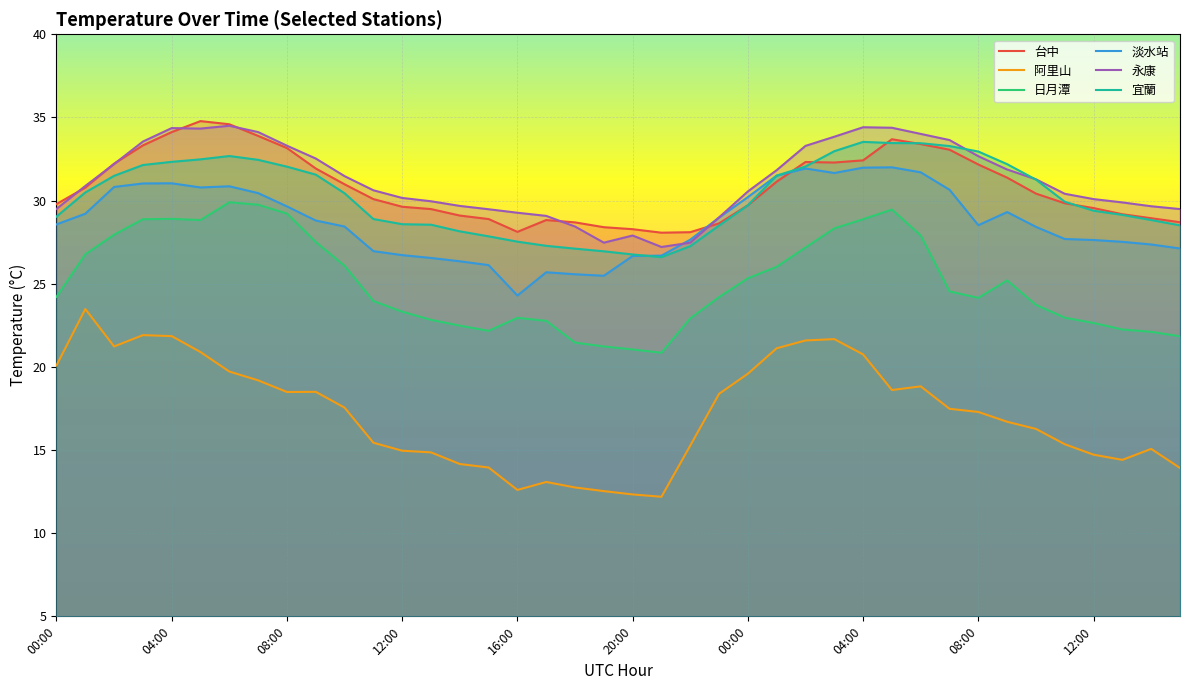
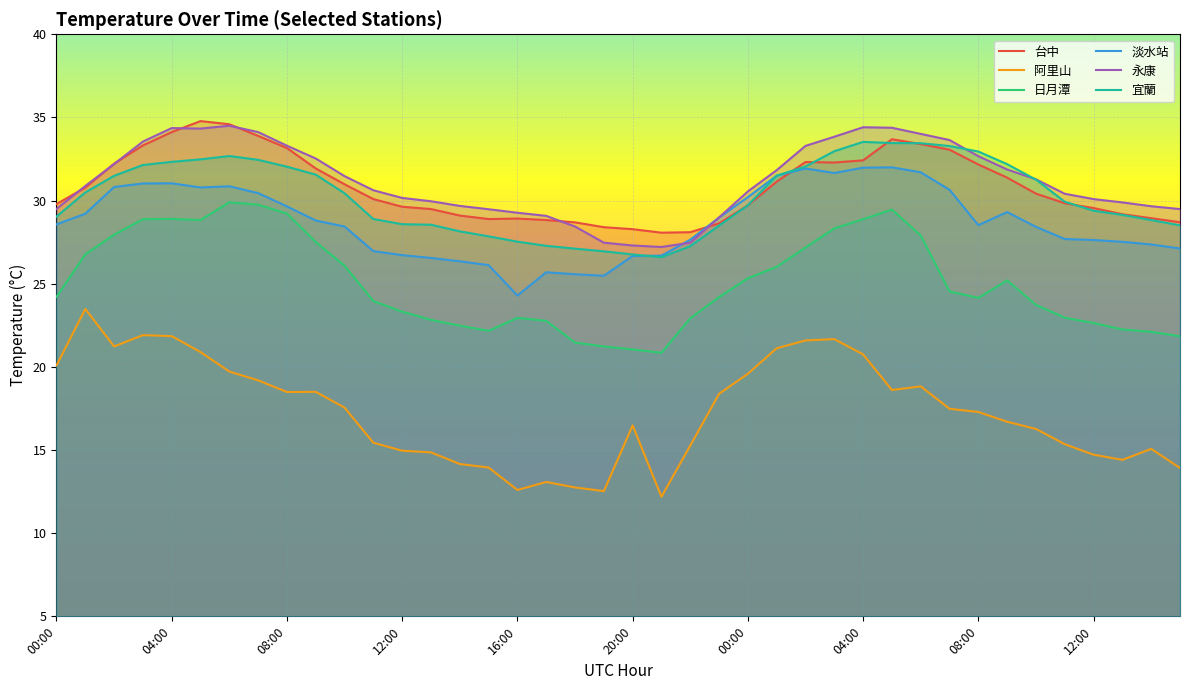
  {
    "台中": {
-     "16:00": 28.1,
+     "16:00": 28.9,
      "20:00": 28.3
    },
    "阿里山": {
      "16:00": 12.6,
-     "20:00": 12.3
+     "20:00": 16.5
    },
    "淡水站": {
      "16:00": 24.3
    },
    "永康": {
      "16:00": 29.3,
-     "20:00": 27.9
+     "20:00": 27.3
    }
  }
